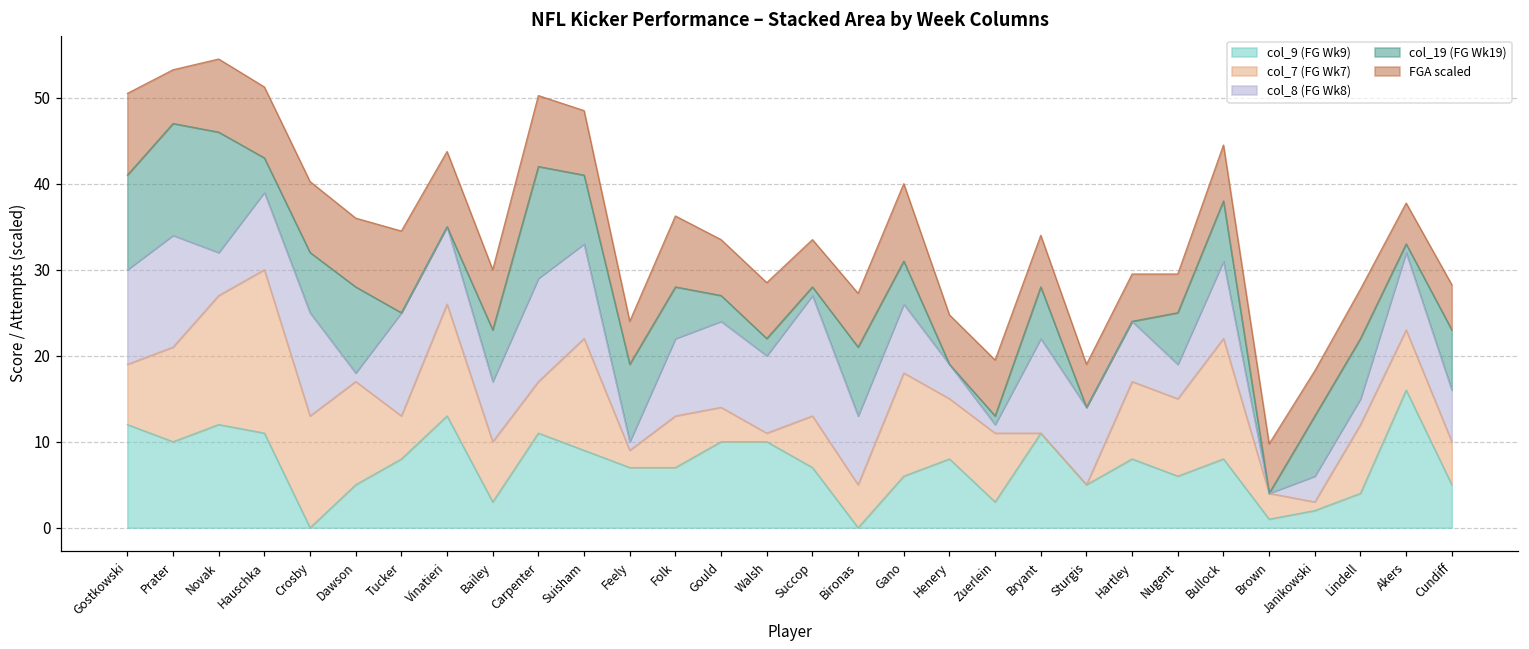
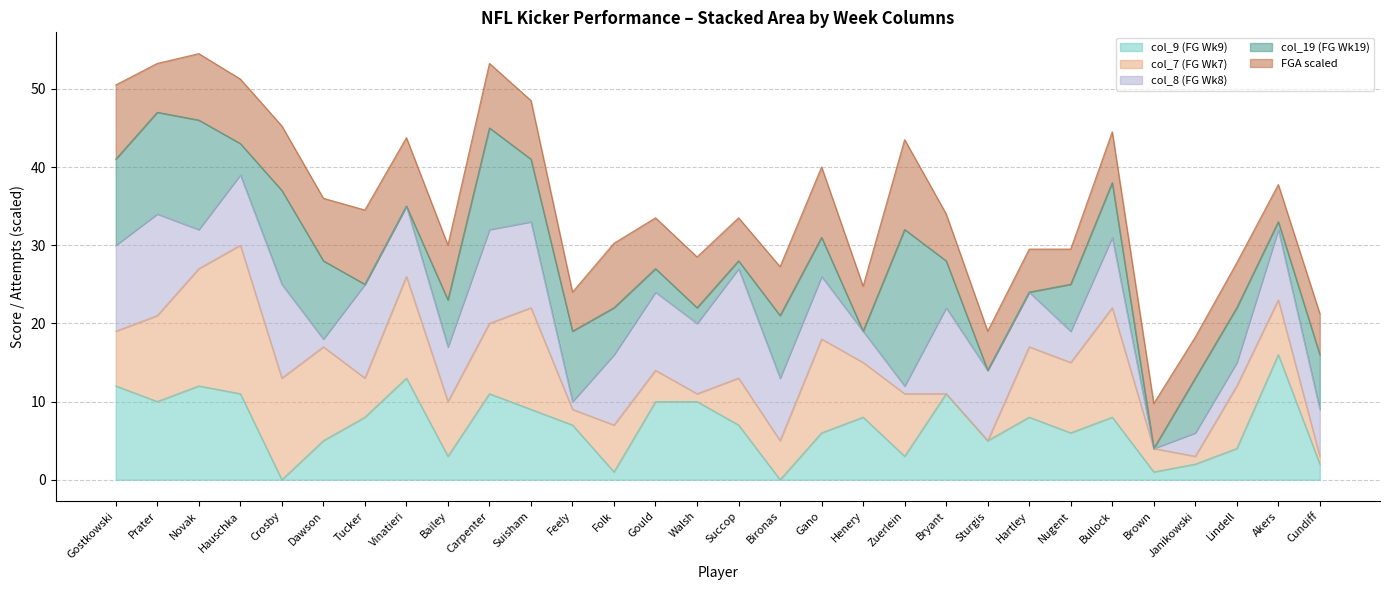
  {
    "col_9 (FG Wk9)": {
      "Gostkowski": 12,
      "Prater": 10,
      "Novak": 12,
      "Hauschka": 11,
      "Crosby": 0,
      "Dawson": 5,
      "Tucker": 8,
      "Vinatieri": 13,
      "Bailey": 3,
      "Carpenter": 11,
      "Suisham": 9,
      "Feely": 7,
-     "Folk": 7,
+     "Folk": 1,
      "Gould": 10,
      "Walsh": 10,
      "Succop": 7,
      "Bironas": 0,
      "Gano": 6,
      "Henery": 8,
      "Zuerlein": 3,
      "Hartley": 8,
      "Nugent": 6,
      "Bullock": 8,
      "Brown": 1,
      "Janikowski": 2,
      "Lindell": 4,
      "Akers": 16,
-     "Cundiff": 5
+     "Cundiff": 2
    },
    "col_7 (FG Wk7)": {
      "Gostkowski": 7,
      "Prater": 11,
      "Novak": 15,
      "Hauschka": 19,
      "Crosby": 13,
      "Dawson": 12,
      "Tucker": 5,
      "Vinatieri": 13,
      "Bailey": 7,
-     "Carpenter": 6,
+     "Carpenter": 9,
      "Suisham": 13,
      "Feely": 2,
      "Folk": 6,
      "Gould": 4,
      "Walsh": 1,
      "Succop": 6,
      "Bironas": 5,
      "Gano": 12,
      "Henery": 7,
      "Zuerlein": 8,
      "Hartley": 9,
      "Nugent": 9,
      "Bullock": 14,
      "Janikowski": 1,
      "Lindell": 8,
      "Akers": 7,
-     "Cundiff": 5
+     "Cundiff": 1
    },
    "col_8 (FG Wk8)": {
      "Gostkowski": 11,
      "Prater": 13,
      "Novak": 5,
      "Hauschka": 9,
      "Crosby": 12,
      "Dawson": 1,
      "Bailey": 7,
      "Carpenter": 12,
      "Suisham": 11,
      "Feely": 1,
      "Folk": 9,
      "Gould": 10,
      "Walsh": 9,
      "Succop": 14,
      "Bironas": 8,
      "Gano": 8,
      "Zuerlein": 1,
      "Bryant": 11,
      "Nugent": 4,
      "Bullock": 9,
      "Janikowski": 3,
      "Lindell": 3,
      "Akers": 9,
      "Cundiff": 6
    },
    "col_19 (FG Wk19)": {
      "Gostkowski": 11,
      "Prater": 13,
      "Novak": 14,
      "Hauschka": 4,
-     "Crosby": 7,
+     "Crosby": 12,
      "Dawson": 10,
      "Bailey": 6,
      "Carpenter": 13,
      "Suisham": 8,
      "Feely": 9,
      "Folk": 6,
      "Gould": 3,
      "Walsh": 2,
      "Succop": 1,
      "Bironas": 8,
      "Gano": 5,
-     "Zuerlein": 1,
+     "Zuerlein": 20,
      "Bryant": 6,
      "Nugent": 6,
      "Bullock": 7,
      "Janikowski": 7,
      "Lindell": 7,
      "Akers": 1,
      "Cundiff": 7
    },
    "FGA scaled": {
      "Gostkowski": 10,
      "Prater": 6,
      "Novak": 9,
      "Hauschka": 8,
      "Crosby": 8,
      "Dawson": 8,
      "Tucker": 10,
      "Vinatieri": 9,
      "Bailey": 7,
      "Carpenter": 8,
      "Suisham": 8,
      "Feely": 5,
      "Folk": 8,
      "Gould": 7,
      "Walsh": 7,
      "Succop": 6,
      "Bironas": 6,
      "Gano": 9,
      "Henery": 6,
-     "Zuerlein": 7,
+     "Zuerlein": 12,
      "Bryant": 6,
      "Sturgis": 5,
      "Hartley": 6,
      "Nugent": 5,
      "Bullock": 7,
      "Brown": 6,
      "Janikowski": 5,
      "Lindell": 6,
      "Akers": 5,
      "Cundiff": 5
    }
  }
